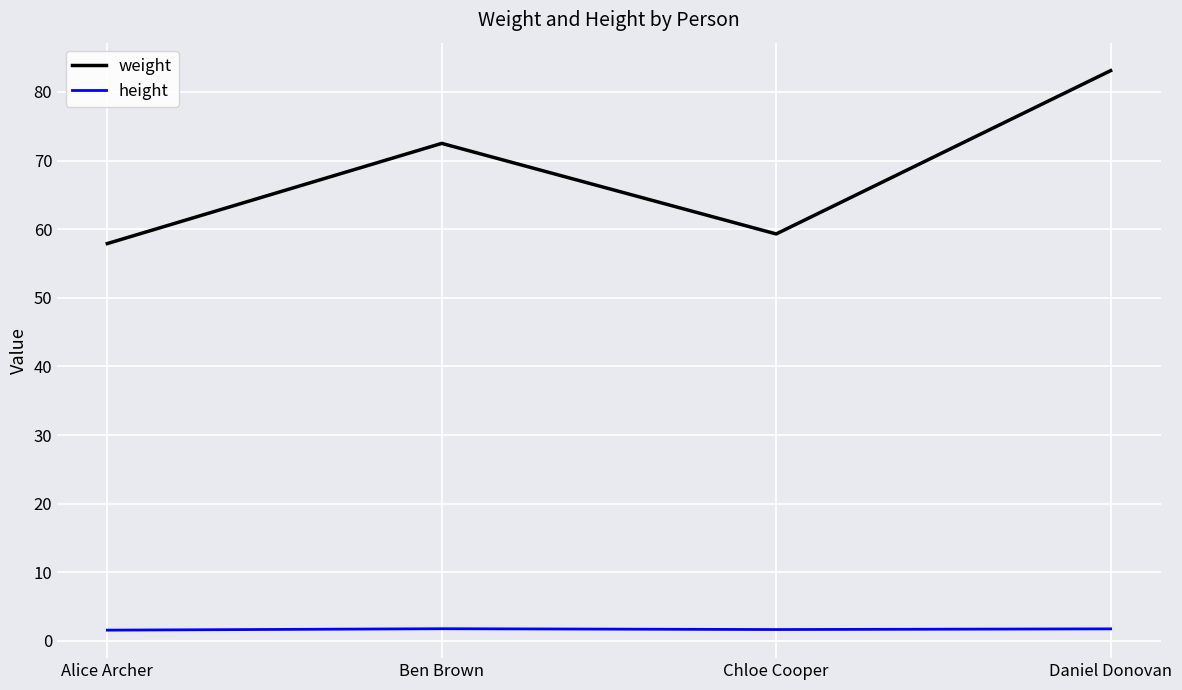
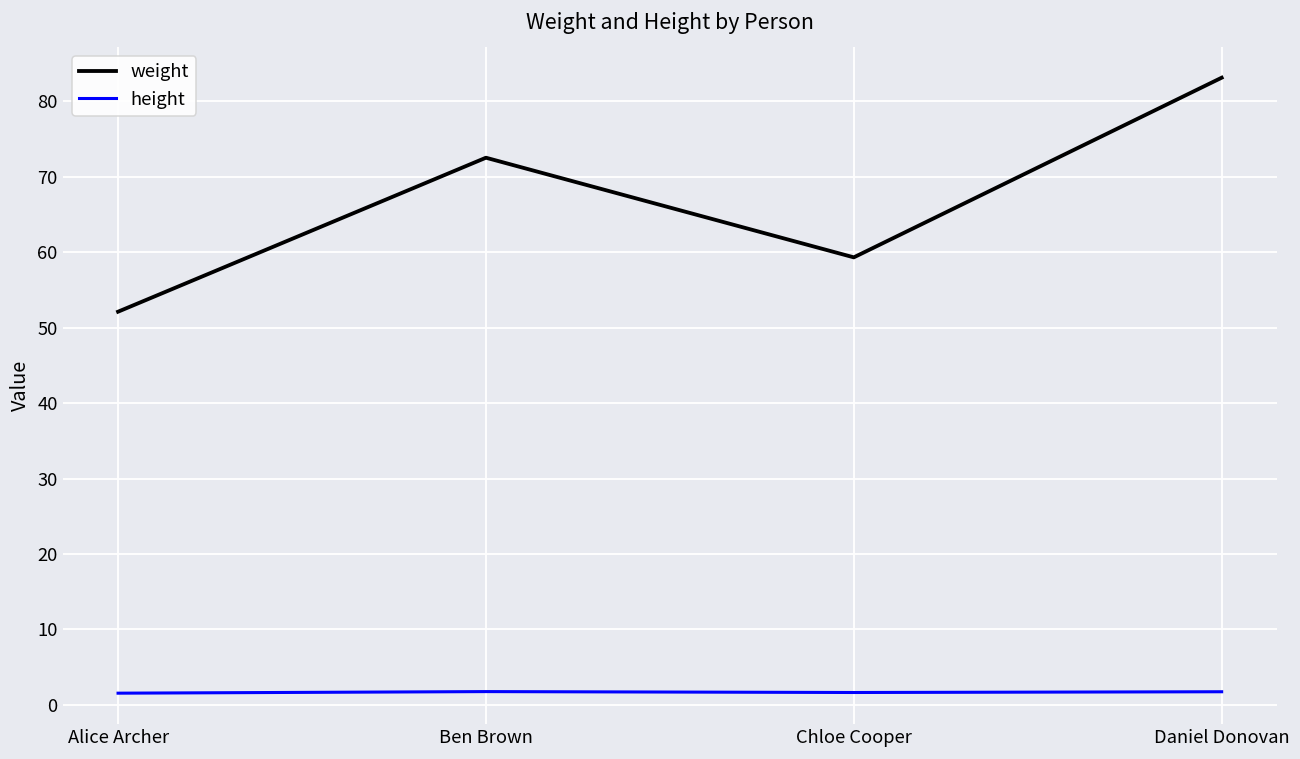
  {
    "weight": {
-     "Alice Archer": 58,
+     "Alice Archer": 52,
      "Ben Brown": 73,
      "Chloe Cooper": 59,
      "Daniel Donovan": 83
    },
    "height": {
      "Alice Archer": 2,
      "Ben Brown": 2,
      "Chloe Cooper": 2,
      "Daniel Donovan": 2
    }
  }
